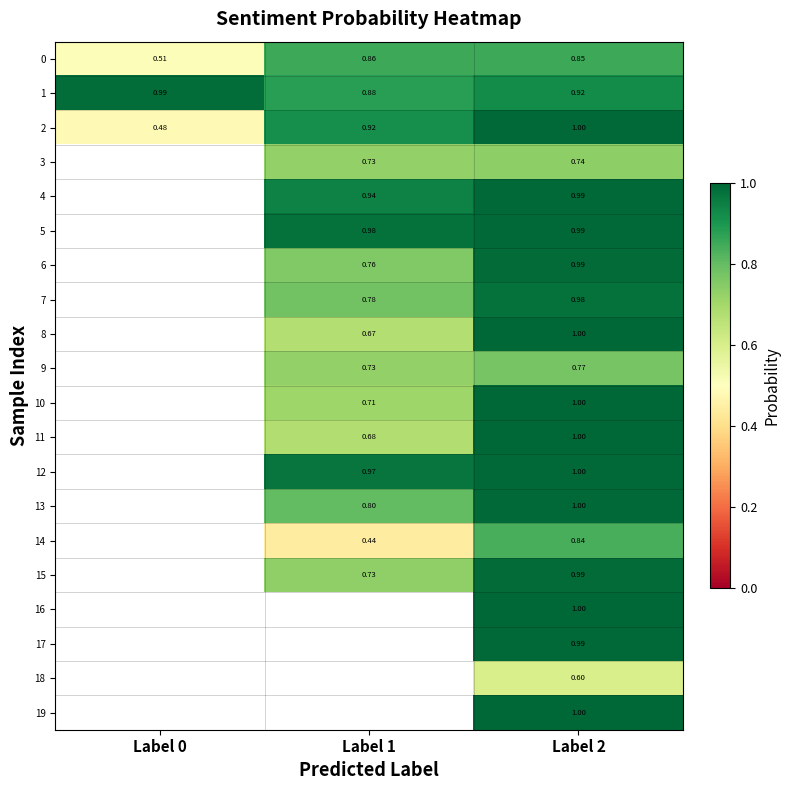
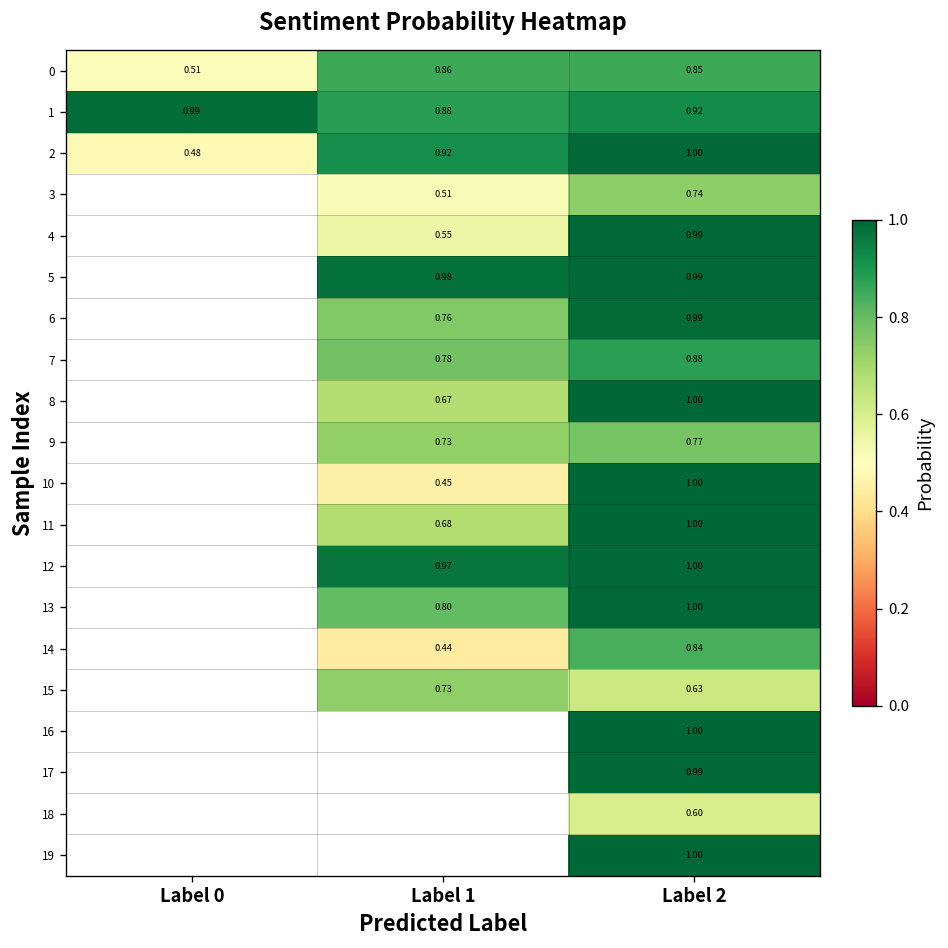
  {
    "0": {
      "Label 0": 0.51,
      "Label 1": 0.86,
      "Label 2": 0.85
    },
    "1": {
      "Label 0": 0.99,
      "Label 1": 0.88,
      "Label 2": 0.92
    },
    "2": {
      "Label 0": 0.48,
      "Label 1": 0.92,
      "Label 2": 1.00
    },
    "3": {
-     "Label 1": 0.73,
+     "Label 1": 0.51,
      "Label 2": 0.74
    },
    "4": {
-     "Label 1": 0.94,
+     "Label 1": 0.55,
      "Label 2": 0.99
    },
    "5": {
      "Label 1": 0.98,
      "Label 2": 0.99
    },
    "6": {
      "Label 1": 0.76,
      "Label 2": 0.99
    },
    "7": {
      "Label 1": 0.78,
-     "Label 2": 0.98
+     "Label 2": 0.88
    },
    "8": {
      "Label 1": 0.67,
      "Label 2": 1.00
    },
    "9": {
      "Label 1": 0.73,
      "Label 2": 0.77
    },
    "10": {
-     "Label 1": 0.71,
+     "Label 1": 0.45,
      "Label 2": 1.00
    },
    "11": {
      "Label 1": 0.68,
      "Label 2": 1.00
    },
    "12": {
      "Label 1": 0.97,
      "Label 2": 1.00
    },
    "13": {
      "Label 1": 0.80,
      "Label 2": 1.00
    },
    "14": {
      "Label 1": 0.44,
      "Label 2": 0.84
    },
    "15": {
      "Label 1": 0.73,
-     "Label 2": 0.99
+     "Label 2": 0.63
    },
    "16": {
      "Label 2": 1.00
    },
    "17": {
      "Label 2": 0.99
    },
    "18": {
      "Label 2": 0.60
    },
    "19": {
      "Label 2": 1.00
    }
  }
